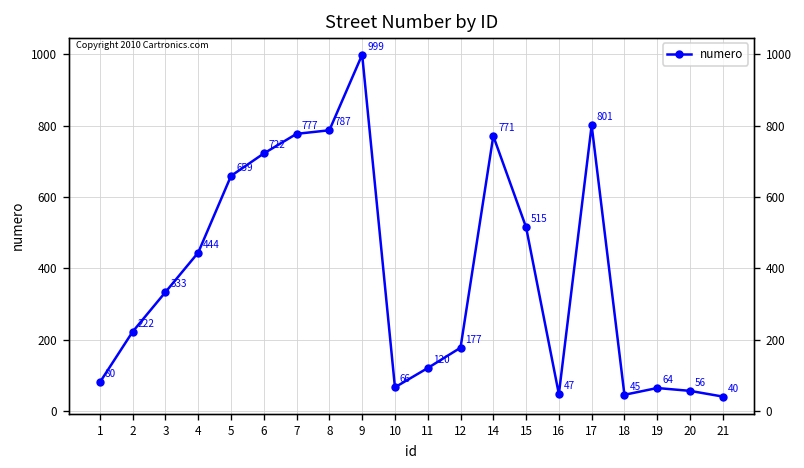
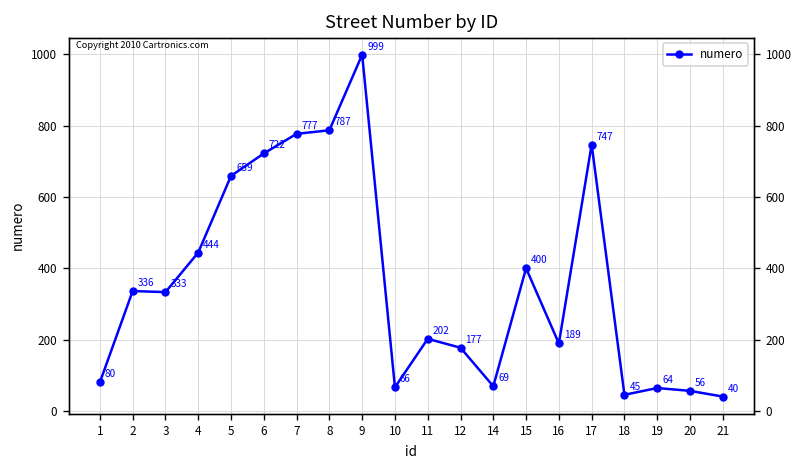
  {
    "1": 80,
-   "2": 222,
+   "2": 336,
    "3": 333,
    "4": 444,
    "5": 659,
    "6": 722,
    "7": 777,
    "8": 787,
    "9": 999,
    "10": 66,
-   "11": 120,
+   "11": 202,
    "12": 177,
-   "14": 771,
-   "15": 515,
-   "16": 47,
-   "17": 801,
+   "14": 69,
+   "15": 400,
+   "16": 189,
+   "17": 747,
    "18": 45,
    "19": 64,
    "20": 56,
    "21": 40
  }
